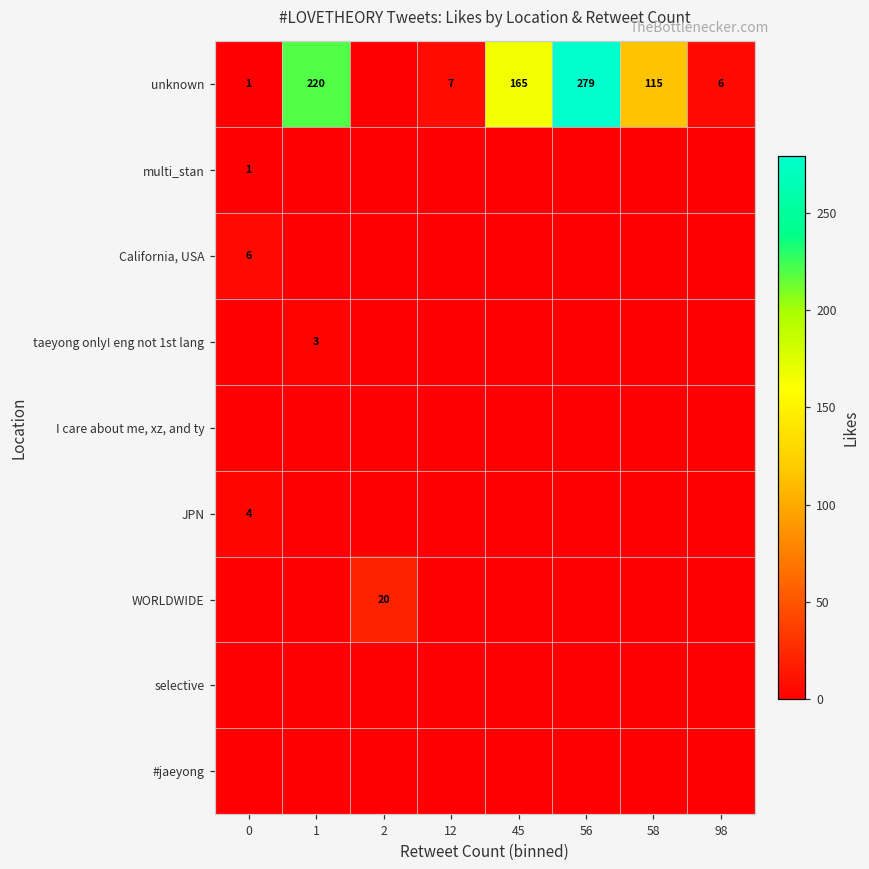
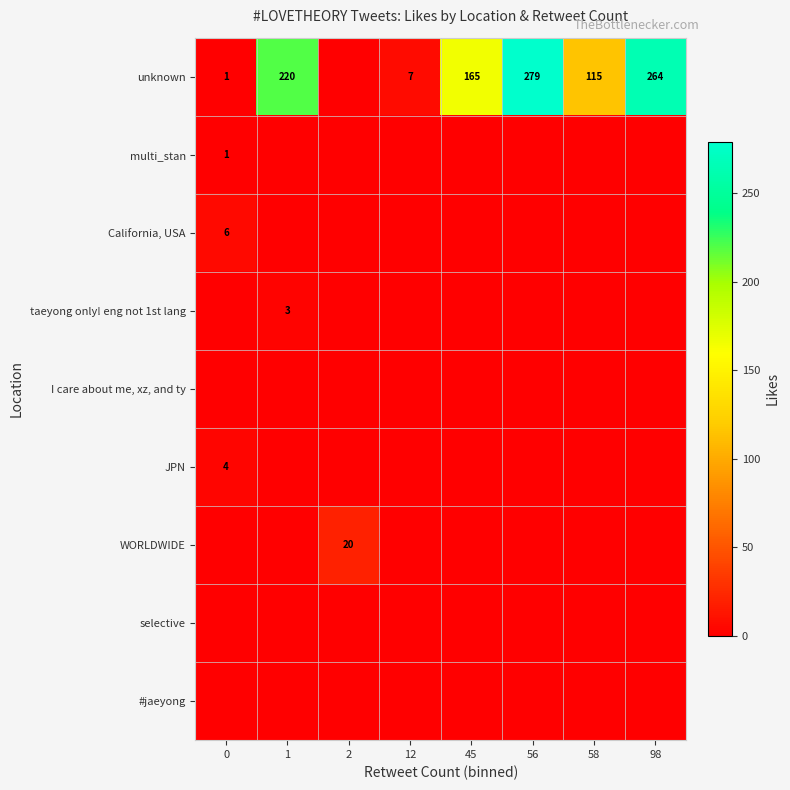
  {
    "unknown": {
      "0": 1,
      "1": 220,
      "12": 7,
      "45": 165,
      "56": 279,
      "58": 115,
-     "98": 6
+     "98": 264
    },
    "multi_stan": {
      "0": 1
    },
    "California, USA": {
      "0": 6
    },
    "taeyong only! eng not 1st lang": {
      "1": 3
    },
    "JPN": {
      "0": 4
    },
    "WORLDWIDE": {
      "2": 20
    }
  }
